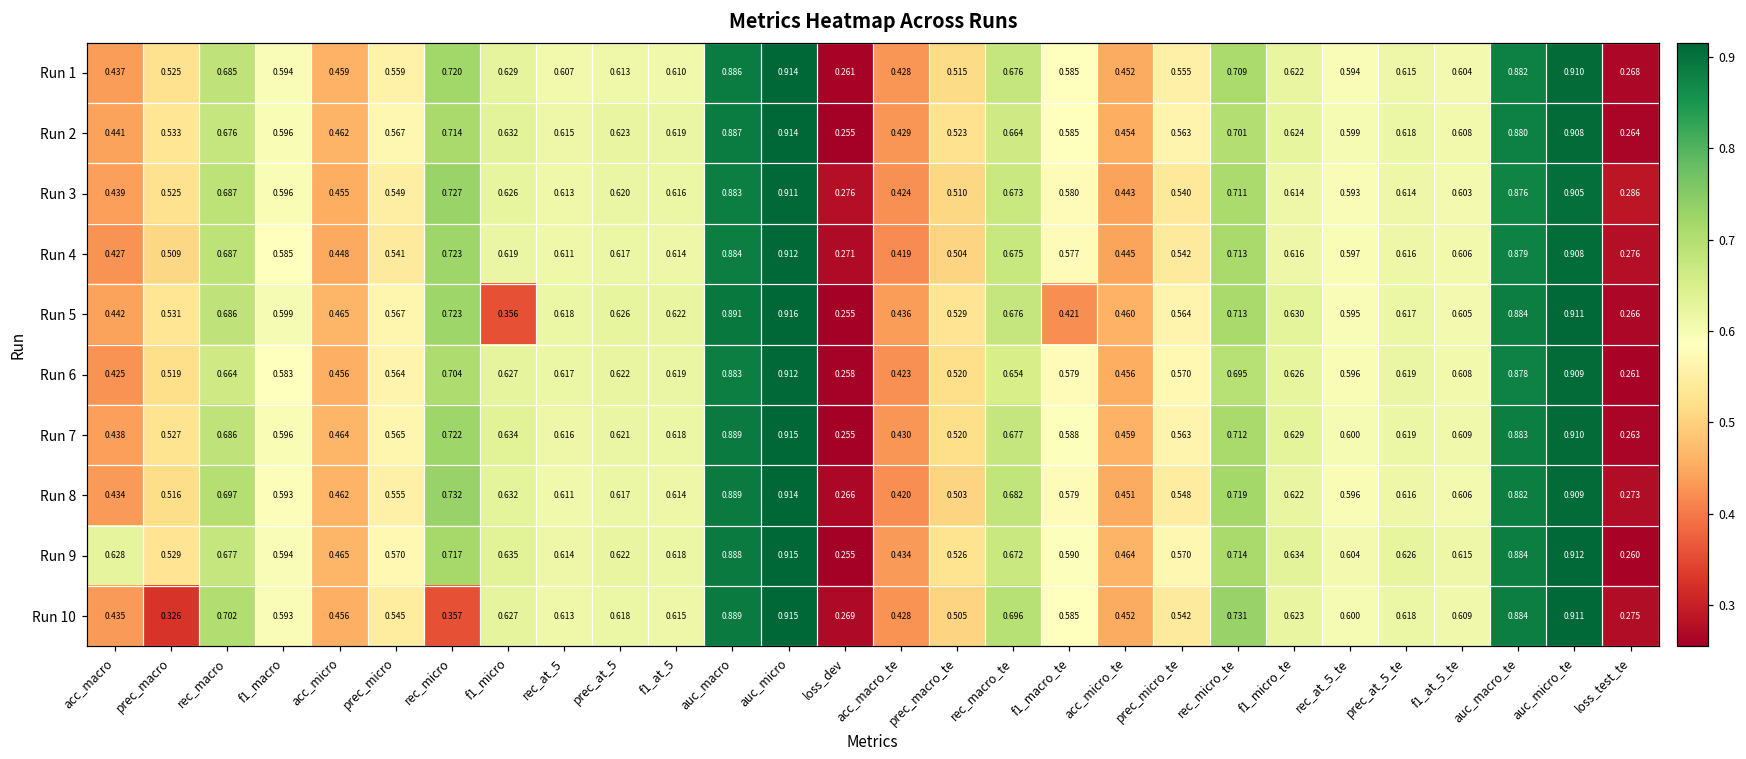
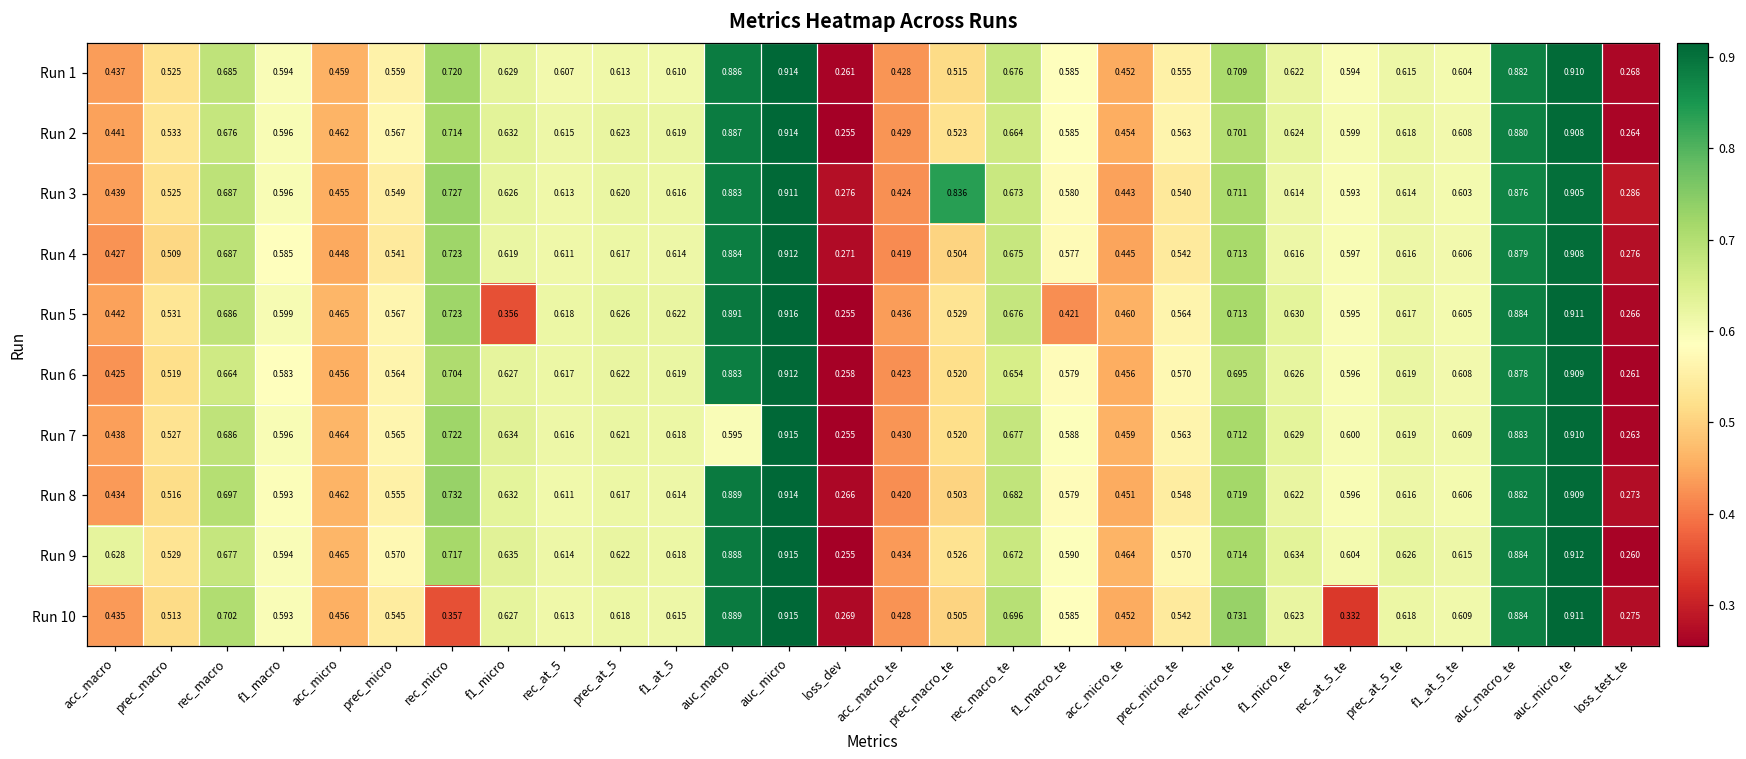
  {
    "Run 3": {
      "acc_macro": 0.439,
      "prec_macro": 0.525,
      "rec_macro": 0.687,
      "f1_macro": 0.596,
      "acc_micro": 0.455,
      "prec_micro": 0.549,
      "rec_micro": 0.727,
      "f1_micro": 0.626,
      "rec_at_5": 0.613,
      "prec_at_5": 0.620,
      "f1_at_5": 0.616,
      "auc_macro": 0.883,
      "auc_micro": 0.911,
      "loss_dev": 0.276,
      "acc_macro_te": 0.424,
-     "prec_macro_te": 0.510,
+     "prec_macro_te": 0.836,
      "rec_macro_te": 0.673,
      "f1_macro_te": 0.580,
      "acc_micro_te": 0.443,
      "prec_micro_te": 0.540,
      "rec_micro_te": 0.711,
      "f1_micro_te": 0.614,
      "rec_at_5_te": 0.593,
      "prec_at_5_te": 0.614,
      "f1_at_5_te": 0.603,
      "auc_macro_te": 0.876,
      "auc_micro_te": 0.905,
      "loss_test_te": 0.286
    },
    "Run 7": {
      "acc_macro": 0.438,
      "prec_macro": 0.527,
      "rec_macro": 0.686,
      "f1_macro": 0.596,
      "acc_micro": 0.464,
      "prec_micro": 0.565,
      "rec_micro": 0.722,
      "f1_micro": 0.634,
      "rec_at_5": 0.616,
      "prec_at_5": 0.621,
      "f1_at_5": 0.618,
-     "auc_macro": 0.889,
+     "auc_macro": 0.595,
      "auc_micro": 0.915,
      "loss_dev": 0.255,
      "acc_macro_te": 0.430,
      "prec_macro_te": 0.520,
      "rec_macro_te": 0.677,
      "f1_macro_te": 0.588,
      "acc_micro_te": 0.459,
      "prec_micro_te": 0.563,
      "rec_micro_te": 0.712,
      "f1_micro_te": 0.629,
      "rec_at_5_te": 0.600,
      "prec_at_5_te": 0.619,
      "f1_at_5_te": 0.609,
      "auc_macro_te": 0.883,
      "auc_micro_te": 0.910,
      "loss_test_te": 0.263
    },
    "Run 10": {
      "acc_macro": 0.435,
-     "prec_macro": 0.326,
+     "prec_macro": 0.513,
      "rec_macro": 0.702,
      "f1_macro": 0.593,
      "acc_micro": 0.456,
      "prec_micro": 0.545,
      "rec_micro": 0.357,
      "f1_micro": 0.627,
      "rec_at_5": 0.613,
      "prec_at_5": 0.618,
      "f1_at_5": 0.615,
      "auc_macro": 0.889,
      "auc_micro": 0.915,
      "loss_dev": 0.269,
      "acc_macro_te": 0.428,
      "prec_macro_te": 0.505,
      "rec_macro_te": 0.696,
      "f1_macro_te": 0.585,
      "acc_micro_te": 0.452,
      "prec_micro_te": 0.542,
      "rec_micro_te": 0.731,
      "f1_micro_te": 0.623,
-     "rec_at_5_te": 0.600,
+     "rec_at_5_te": 0.332,
      "prec_at_5_te": 0.618,
      "f1_at_5_te": 0.609,
      "auc_macro_te": 0.884,
      "auc_micro_te": 0.911,
      "loss_test_te": 0.275
    }
  }
